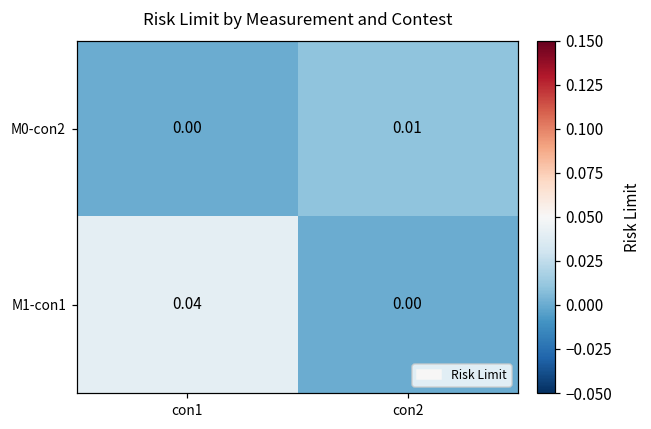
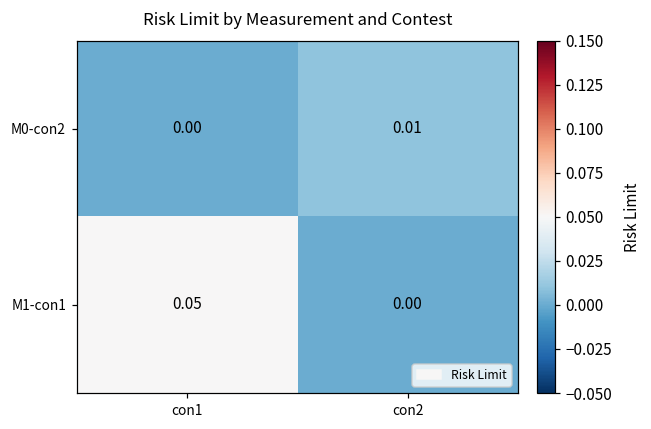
  {
    "M0-con2": {
      "con1": 0.00,
      "con2": 0.01
    },
    "M1-con1": {
-     "con1": 0.04,
+     "con1": 0.05,
      "con2": 0.00
    }
  }
